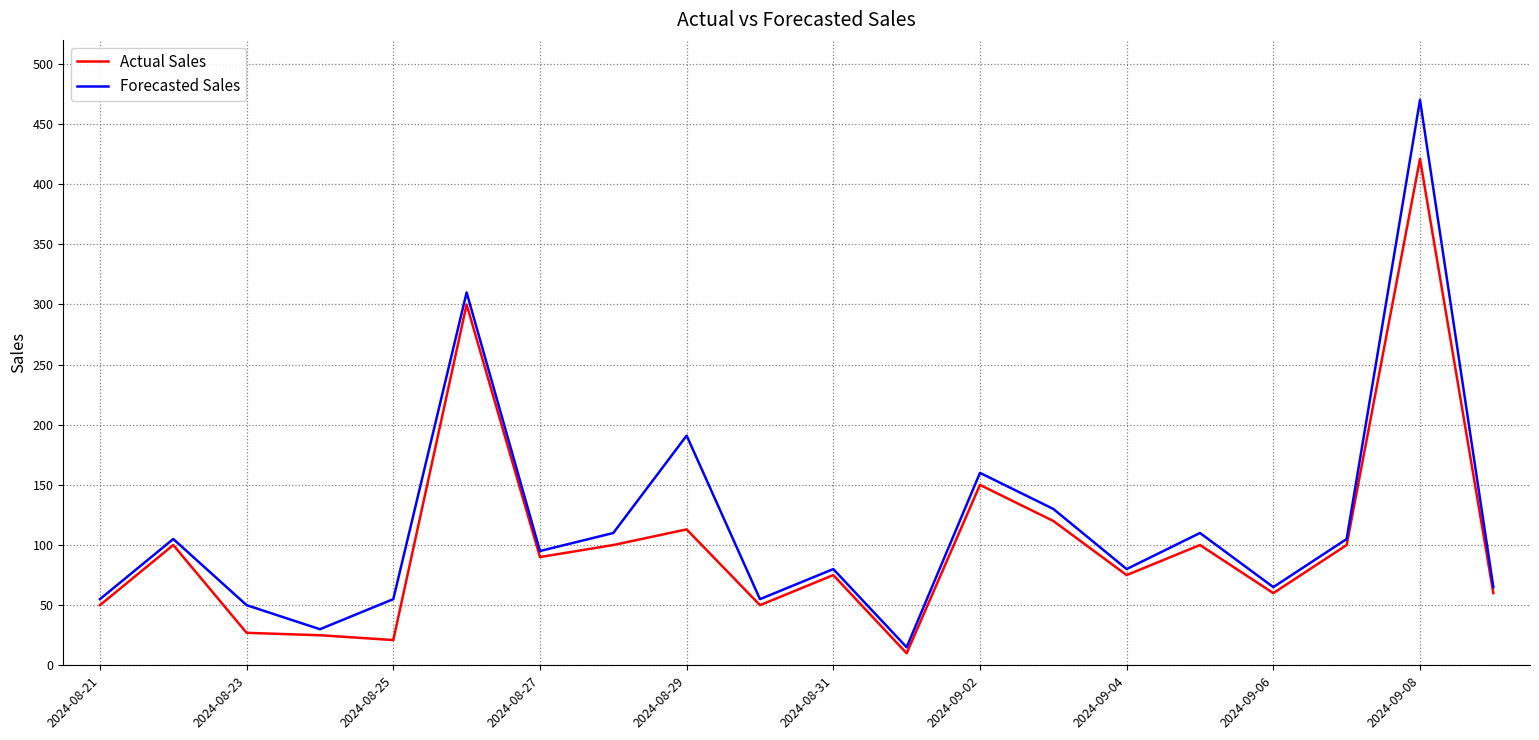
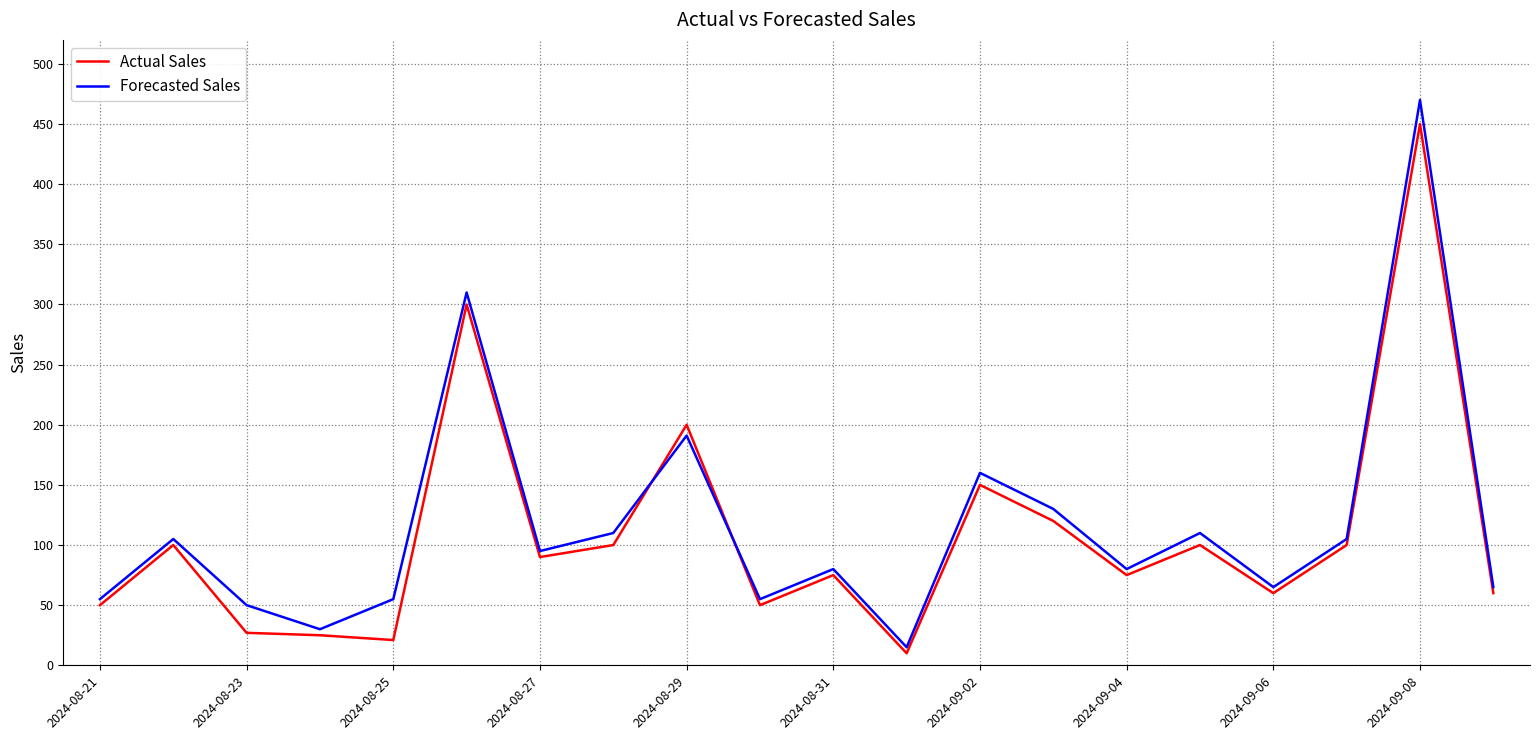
  {
    "Actual Sales": {
      "2024-08-21": 50,
      "2024-08-23": 27,
      "2024-08-25": 21,
      "2024-08-27": 90,
-     "2024-08-29": 113,
+     "2024-08-29": 200,
      "2024-08-31": 75,
      "2024-09-02": 150,
      "2024-09-04": 75,
      "2024-09-06": 60,
-     "2024-09-08": 421
+     "2024-09-08": 450
    },
    "Forecasted Sales": {
      "2024-08-21": 55,
      "2024-08-23": 50,
      "2024-08-25": 55,
      "2024-08-27": 95,
      "2024-08-29": 191,
      "2024-08-31": 80,
      "2024-09-02": 160,
      "2024-09-04": 80,
      "2024-09-06": 65,
      "2024-09-08": 470
    }
  }
